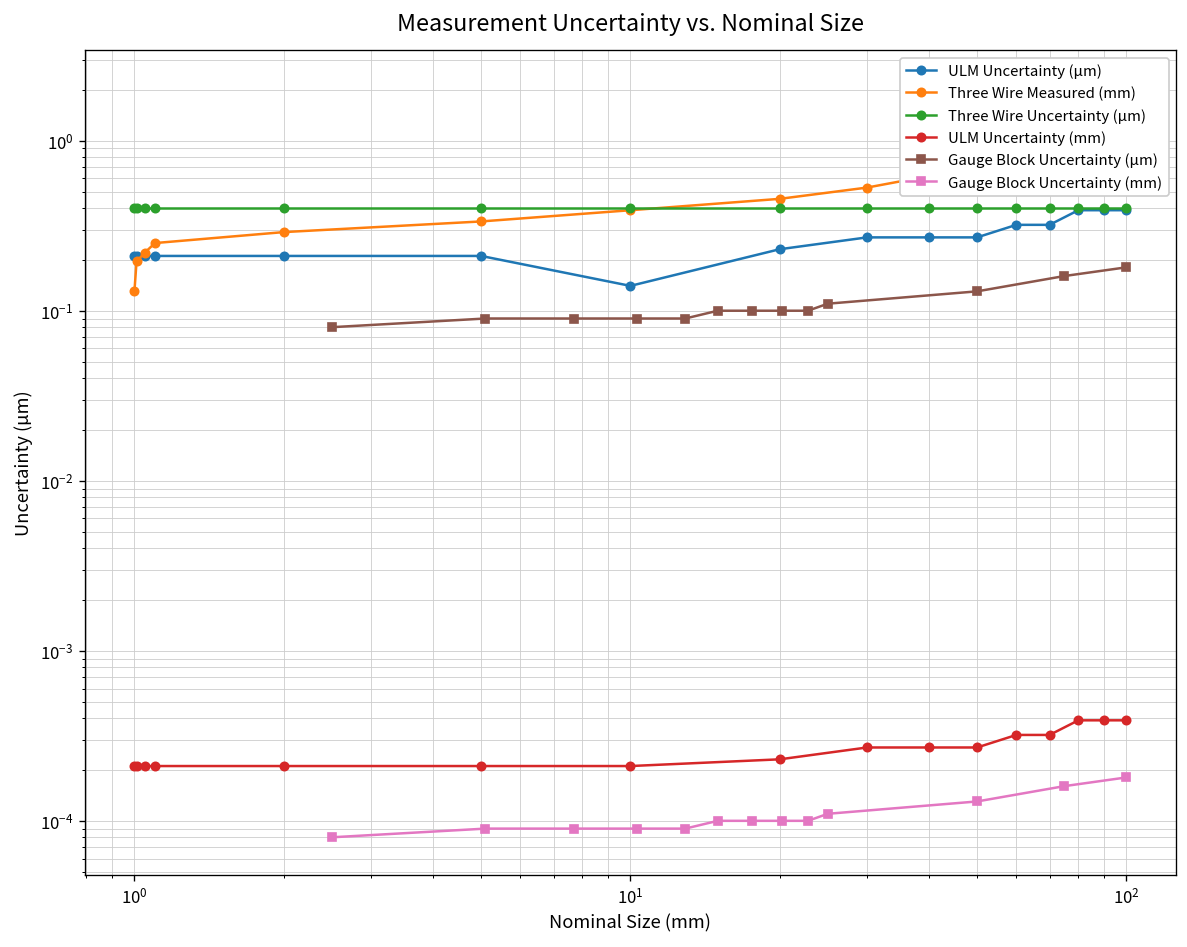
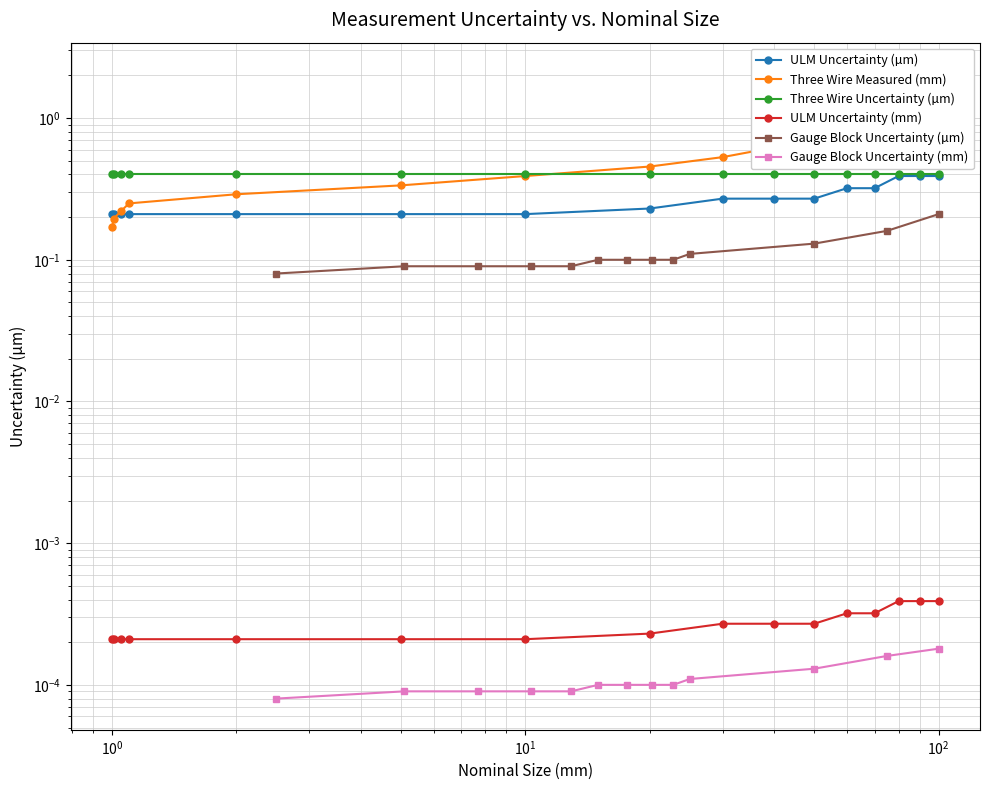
  {
    "ULM Uncertainty (µm)": {
      "10^0": 0.21,
-     "10^1": 0.14
+     "10^1": 0.21
    },
    "Three Wire Measured (mm)": {
-     "10^0": 0.13
+     "10^0": 0.17
    },
    "Three Wire Uncertainty (µm)": {
      "10^0": 0.40
    },
    "ULM Uncertainty (mm)": {
      "10^0": 0.00021,
      "10^1": 0.00021,
      "10^2": 0.00039
    },
    "Gauge Block Uncertainty (µm)": {
-     "10^2": 0.18
+     "10^2": 0.21
    },
    "Gauge Block Uncertainty (mm)": {
      "10^2": 0.00018
    }
  }
